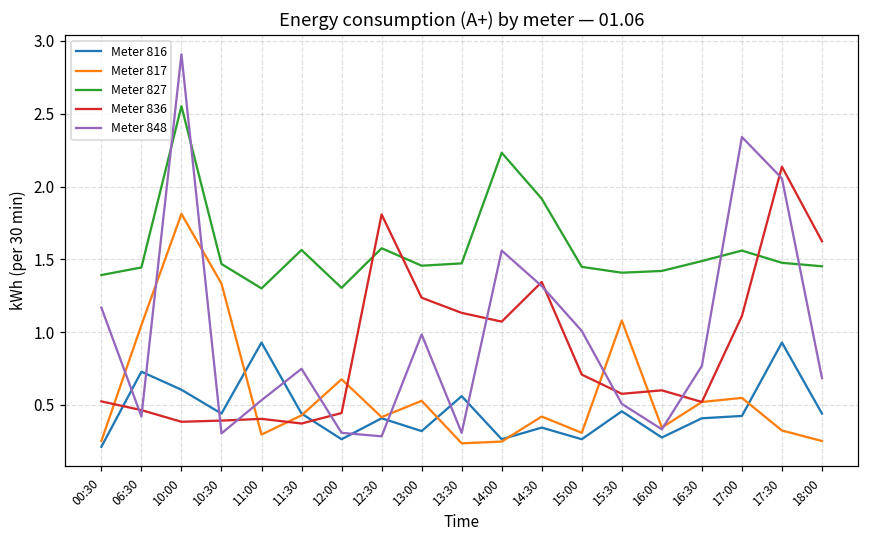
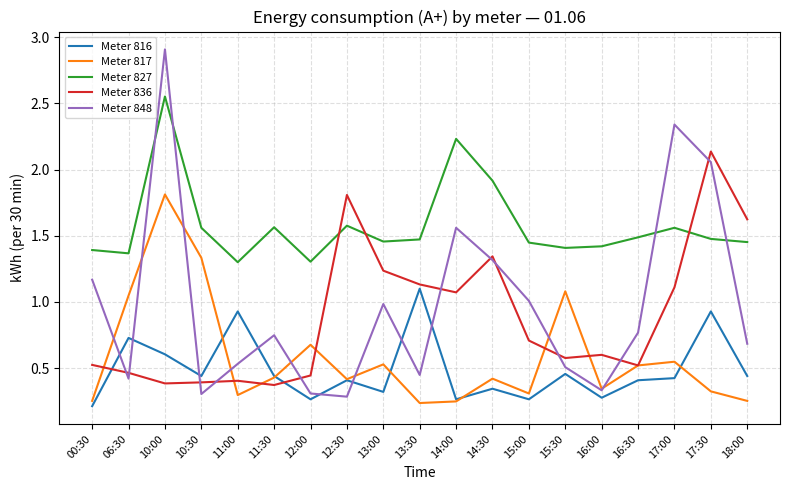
  {
    "Meter 816": {
      "00:30": 0.21,
      "06:30": 0.73,
      "10:00": 0.60,
      "10:30": 0.44,
      "11:00": 0.93,
      "12:00": 0.26,
      "13:00": 0.32,
-     "13:30": 0.56,
+     "13:30": 1.10,
      "14:30": 0.34,
      "15:00": 0.26,
      "15:30": 0.46,
      "16:00": 0.28,
      "16:30": 0.41,
      "17:00": 0.42,
      "17:30": 0.93,
      "18:00": 0.44
    },
    "Meter 817": {
      "00:30": 0.25,
      "06:30": 1.05,
      "10:00": 1.81,
      "10:30": 1.33,
      "11:00": 0.30,
      "12:00": 0.68,
      "13:00": 0.53,
      "13:30": 0.24,
      "14:30": 0.42,
      "15:00": 0.31,
      "15:30": 1.08,
      "17:00": 0.55,
      "17:30": 0.32,
      "18:00": 0.25
    },
    "Meter 827": {
      "00:30": 1.39,
-     "06:30": 1.44,
+     "06:30": 1.37,
      "10:00": 2.55,
-     "10:30": 1.47,
+     "10:30": 1.56,
      "11:00": 1.30,
      "11:30": 1.56,
      "12:00": 1.30,
      "12:30": 1.58,
      "13:00": 1.46,
      "13:30": 1.47,
      "14:00": 2.23,
      "14:30": 1.92,
      "15:00": 1.45,
      "15:30": 1.41,
      "16:00": 1.42,
      "16:30": 1.49,
      "17:00": 1.56,
      "17:30": 1.48,
      "18:00": 1.45
    },
    "Meter 836": {
      "00:30": 0.52,
      "06:30": 0.46,
      "10:00": 0.38,
      "10:30": 0.39,
      "11:00": 0.40,
      "11:30": 0.37,
      "12:00": 0.44,
      "12:30": 1.81,
      "13:00": 1.24,
      "13:30": 1.13,
      "14:00": 1.07,
      "14:30": 1.34,
      "15:00": 0.71,
      "15:30": 0.58,
      "16:00": 0.60,
      "17:00": 1.11,
      "17:30": 2.14,
      "18:00": 1.62
    },
    "Meter 848": {
      "00:30": 1.17,
      "06:30": 0.42,
      "10:00": 2.91,
      "10:30": 0.30,
      "11:00": 0.53,
      "11:30": 0.75,
      "12:00": 0.31,
      "12:30": 0.28,
      "13:00": 0.98,
-     "13:30": 0.31,
+     "13:30": 0.45,
      "14:00": 1.56,
      "14:30": 1.32,
      "15:00": 1.01,
      "15:30": 0.51,
      "16:30": 0.77,
      "17:00": 2.34,
      "17:30": 2.06,
      "18:00": 0.68
    }
  }
